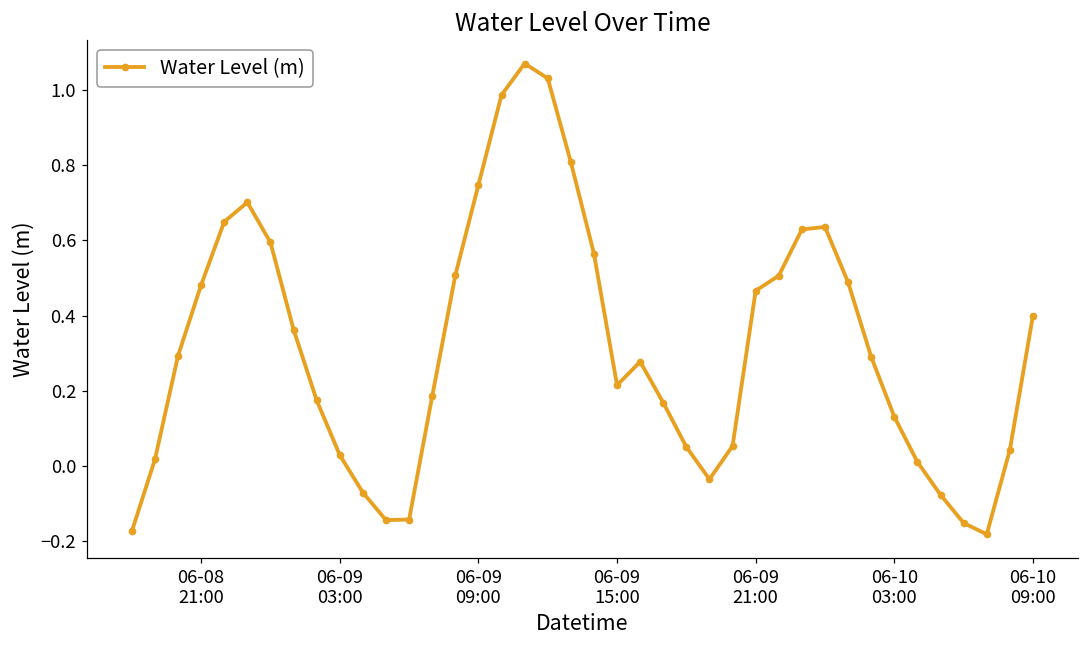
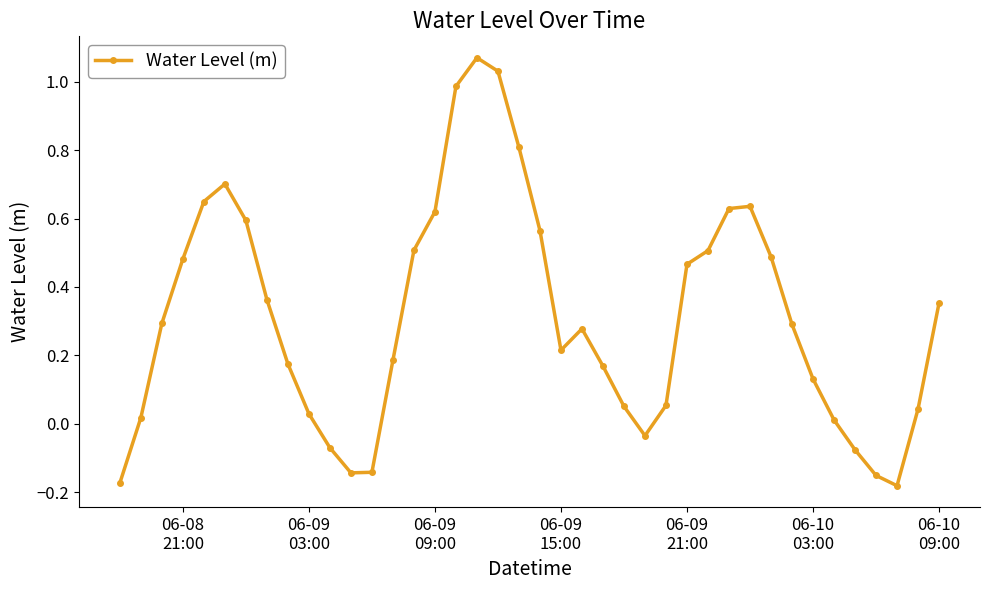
  {
    "06-08 21:00": 0.48,
    "06-09 03:00": 0.03,
-   "06-09 09:00": 0.75,
+   "06-09 09:00": 0.62,
    "06-09 15:00": 0.22,
    "06-09 21:00": 0.47,
    "06-10 03:00": 0.13,
-   "06-10 09:00": 0.40
+   "06-10 09:00": 0.35
  }
